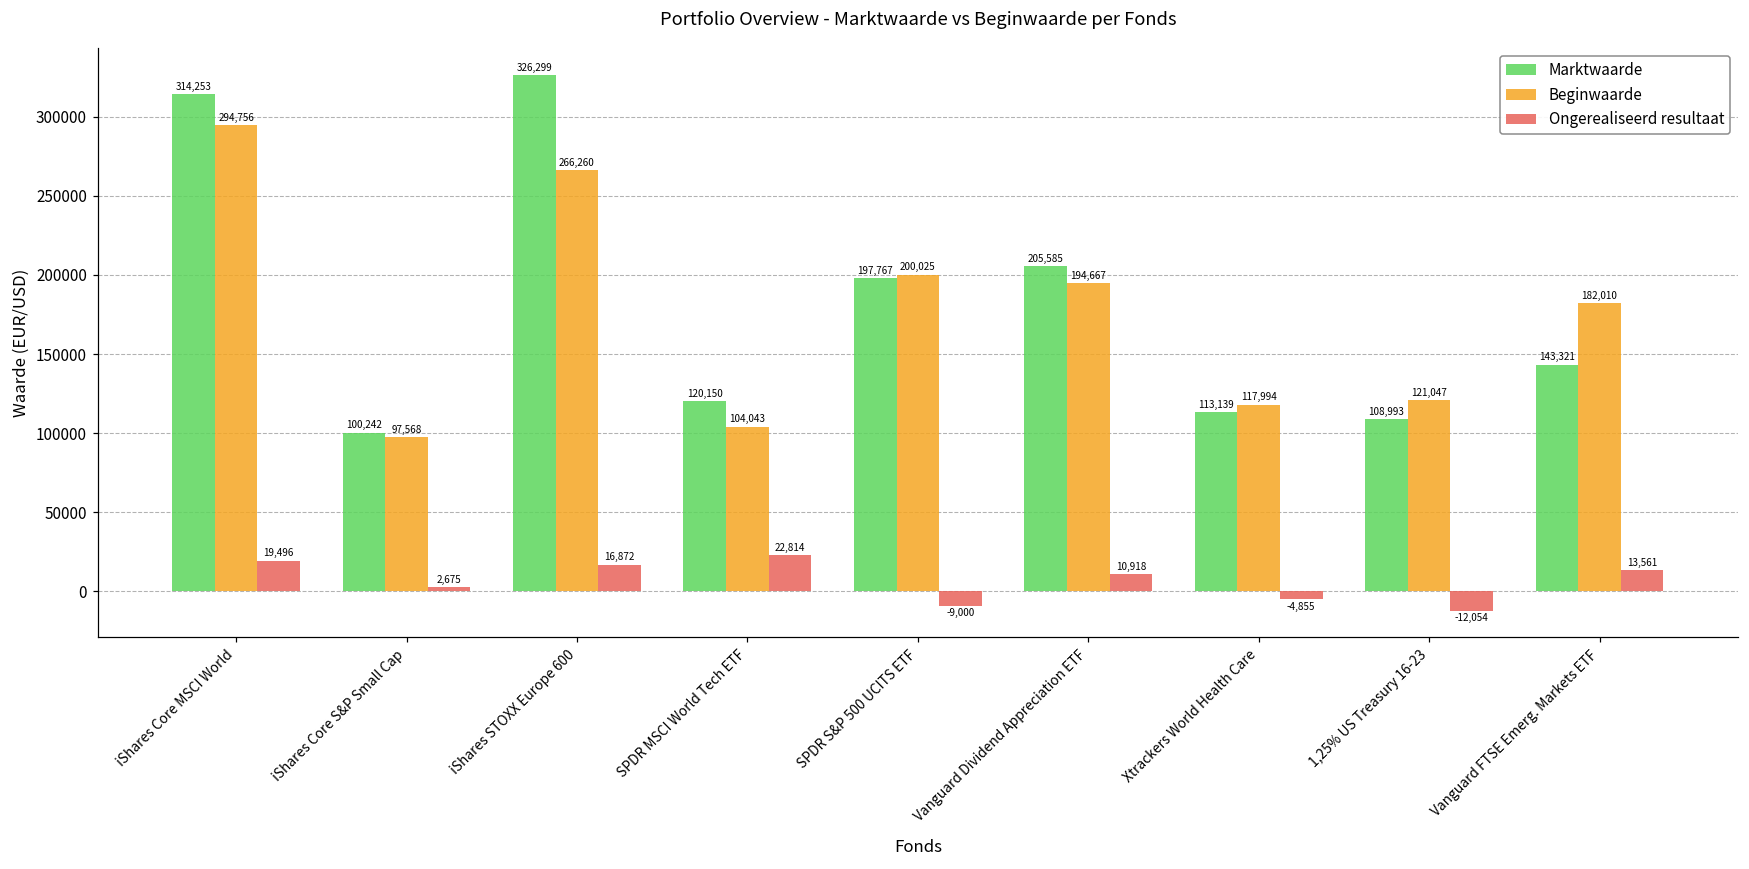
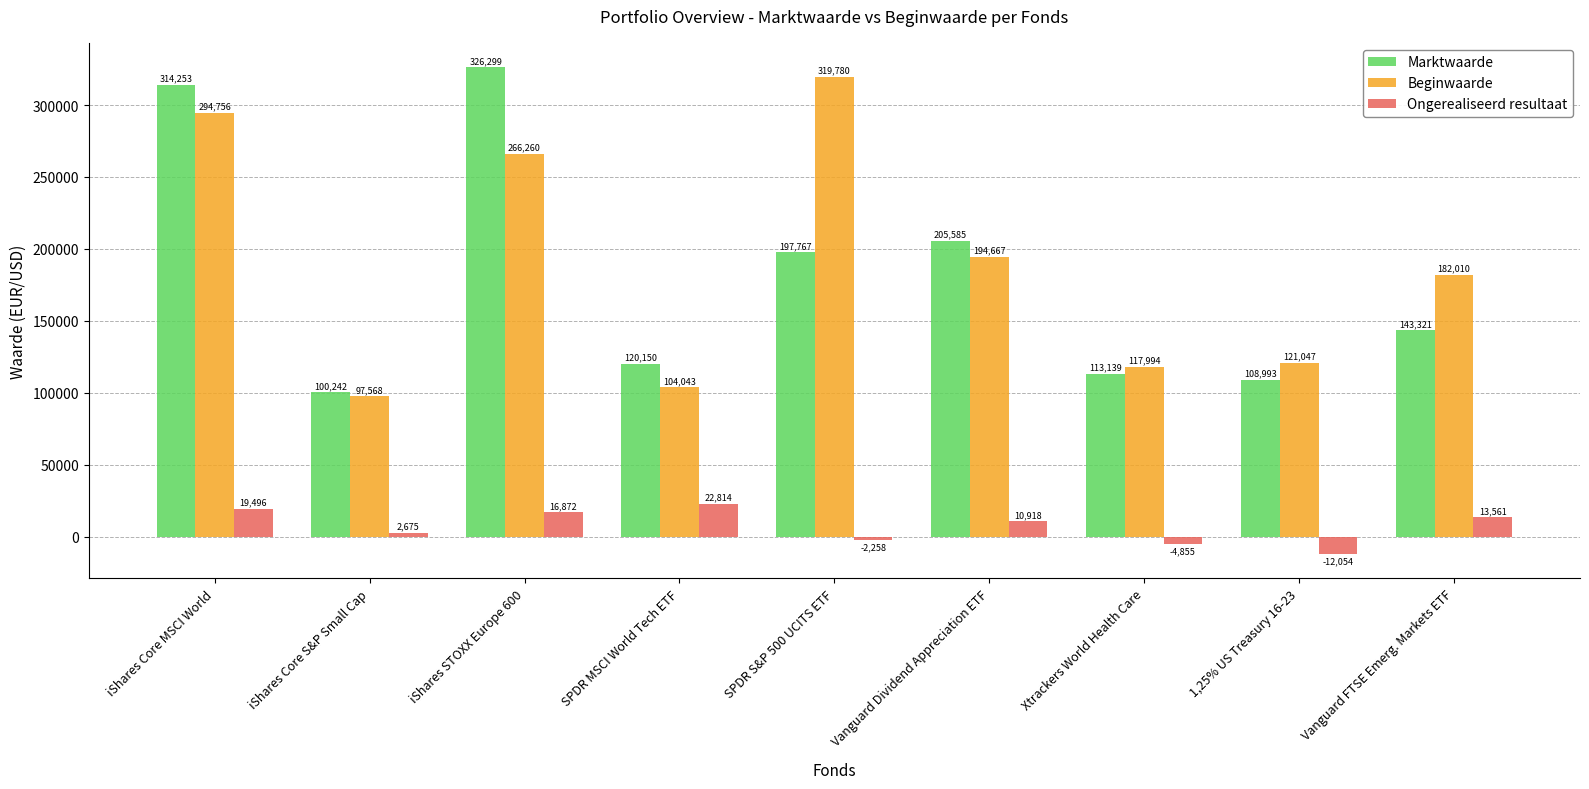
  {
    "Marktwaarde": {
      "iShares Core MSCI World": "314,253",
      "iShares Core S&P Small Cap": "100,242",
      "iShares STOXX Europe 600": "326,299",
      "SPDR MSCI World Tech ETF": "120,150",
      "SPDR S&P 500 UCITS ETF": "197,767",
      "Vanguard Dividend Appreciation ETF": "205,585",
      "Xtrackers World Health Care": "113,139",
      "1,25% US Treasury 16-23": "108,993",
      "Vanguard FTSE Emerg. Markets ETF": "143,321"
    },
    "Beginwaarde": {
      "iShares Core MSCI World": "294,756",
      "iShares Core S&P Small Cap": "97,568",
      "iShares STOXX Europe 600": "266,260",
      "SPDR MSCI World Tech ETF": "104,043",
-     "SPDR S&P 500 UCITS ETF": "200,025",
+     "SPDR S&P 500 UCITS ETF": "319,780",
      "Vanguard Dividend Appreciation ETF": "194,667",
      "Xtrackers World Health Care": "117,994",
      "1,25% US Treasury 16-23": "121,047",
      "Vanguard FTSE Emerg. Markets ETF": "182,010"
    },
    "Ongerealiseerd resultaat": {
      "iShares Core MSCI World": "19,496",
      "iShares Core S&P Small Cap": "2,675",
      "iShares STOXX Europe 600": "16,872",
      "SPDR MSCI World Tech ETF": "22,814",
-     "SPDR S&P 500 UCITS ETF": "-9,000",
+     "SPDR S&P 500 UCITS ETF": "-2,258",
      "Vanguard Dividend Appreciation ETF": "10,918",
      "Xtrackers World Health Care": "-4,855",
      "1,25% US Treasury 16-23": "-12,054",
      "Vanguard FTSE Emerg. Markets ETF": "13,561"
    }
  }
